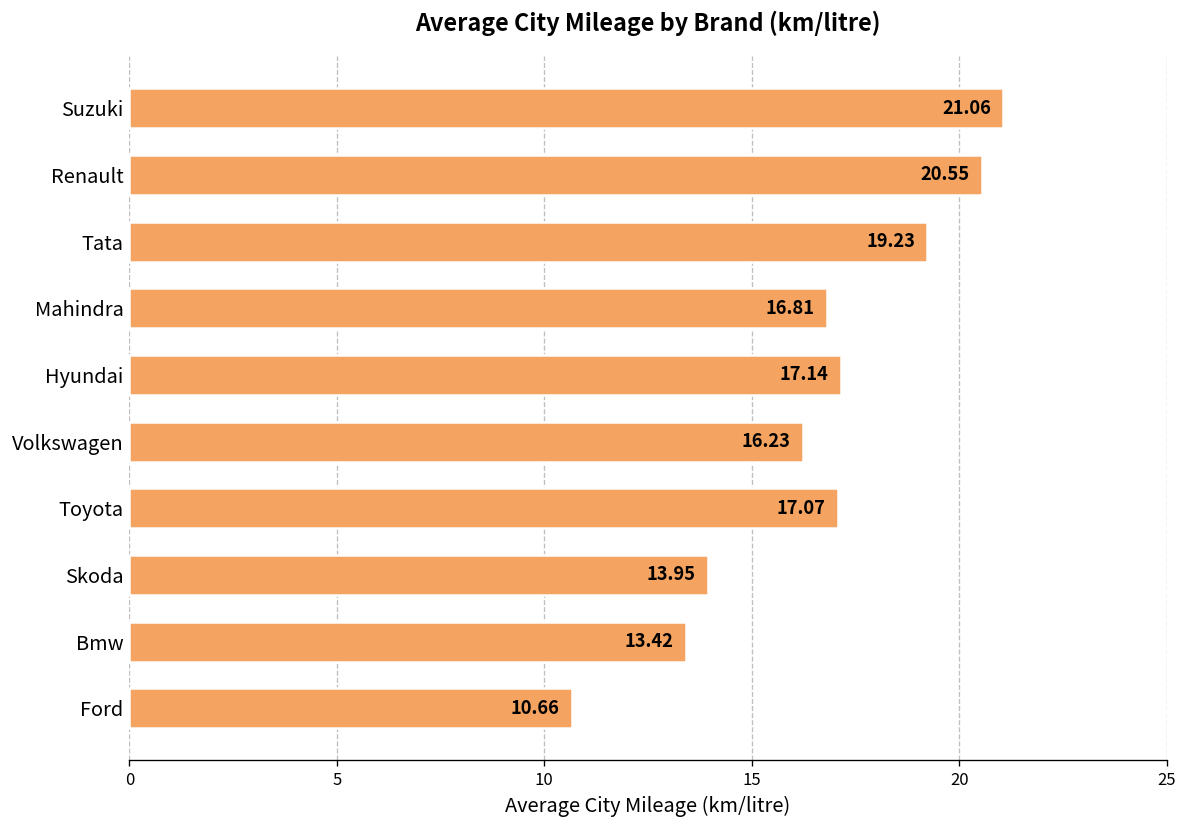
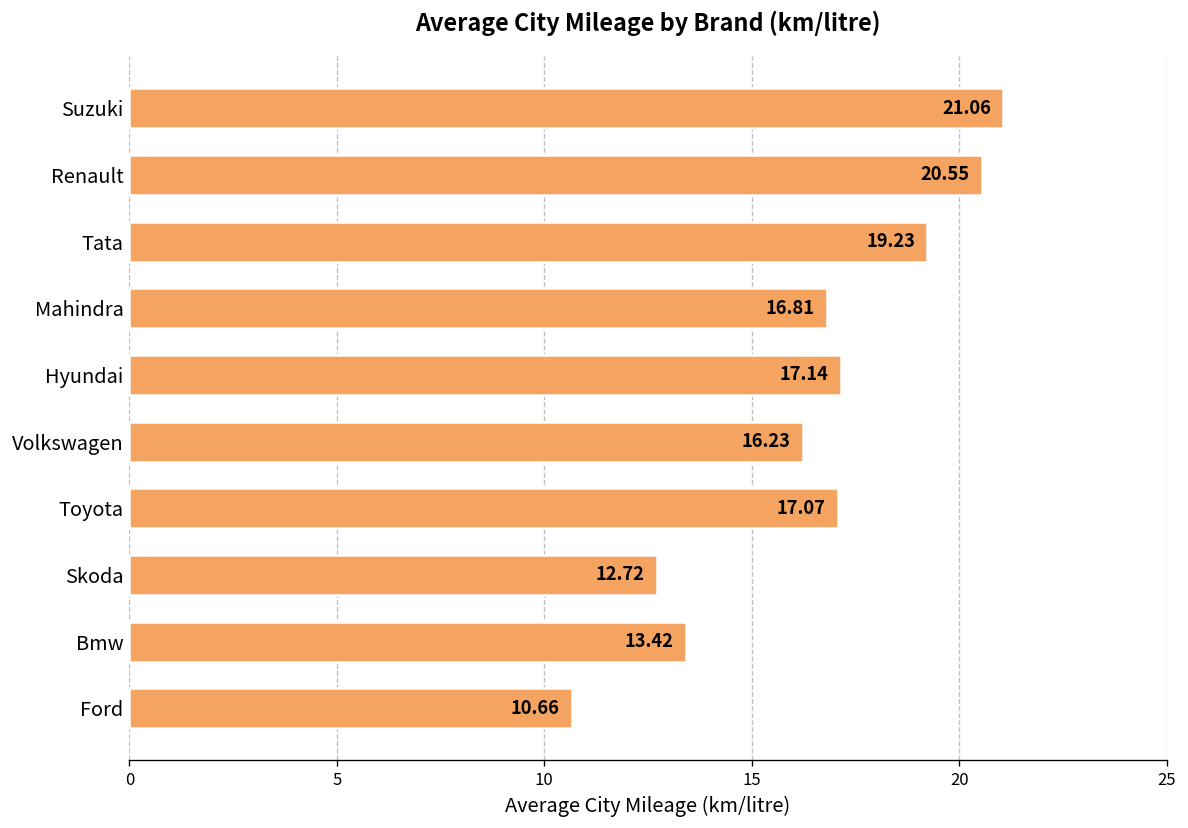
  {
    "Suzuki": 21.06,
    "Renault": 20.55,
    "Tata": 19.23,
    "Mahindra": 16.81,
    "Hyundai": 17.14,
    "Volkswagen": 16.23,
    "Toyota": 17.07,
-   "Skoda": 13.95,
+   "Skoda": 12.72,
    "Bmw": 13.42,
    "Ford": 10.66
  }
